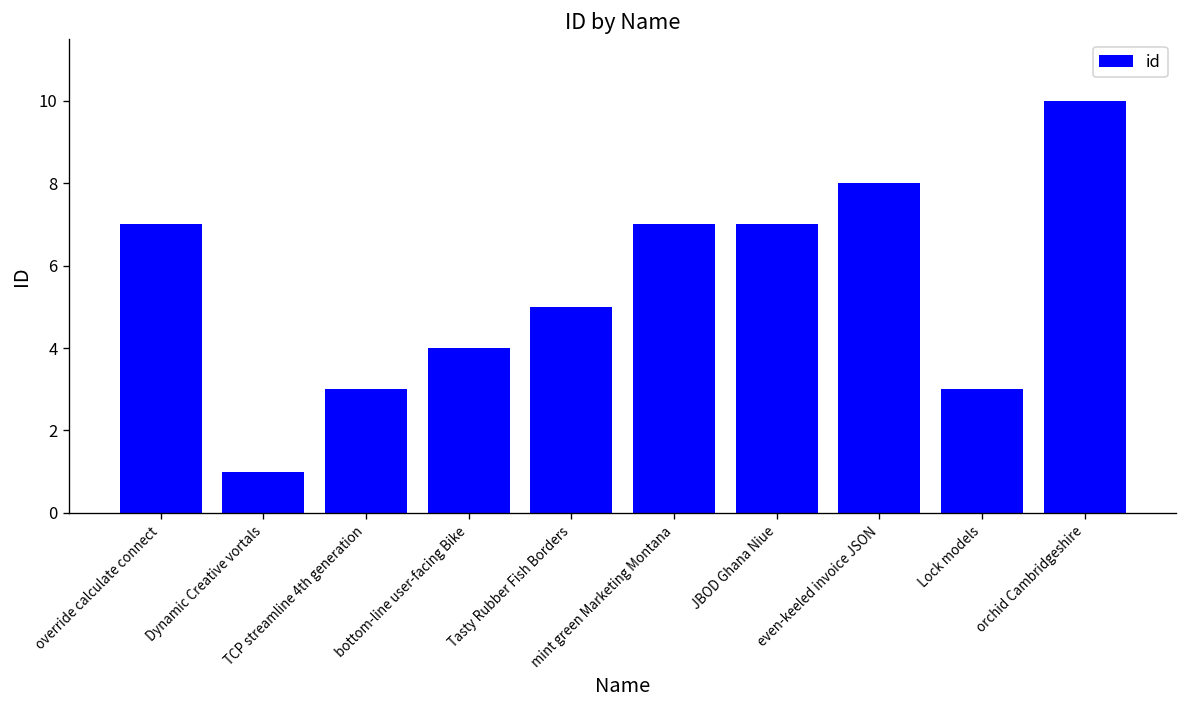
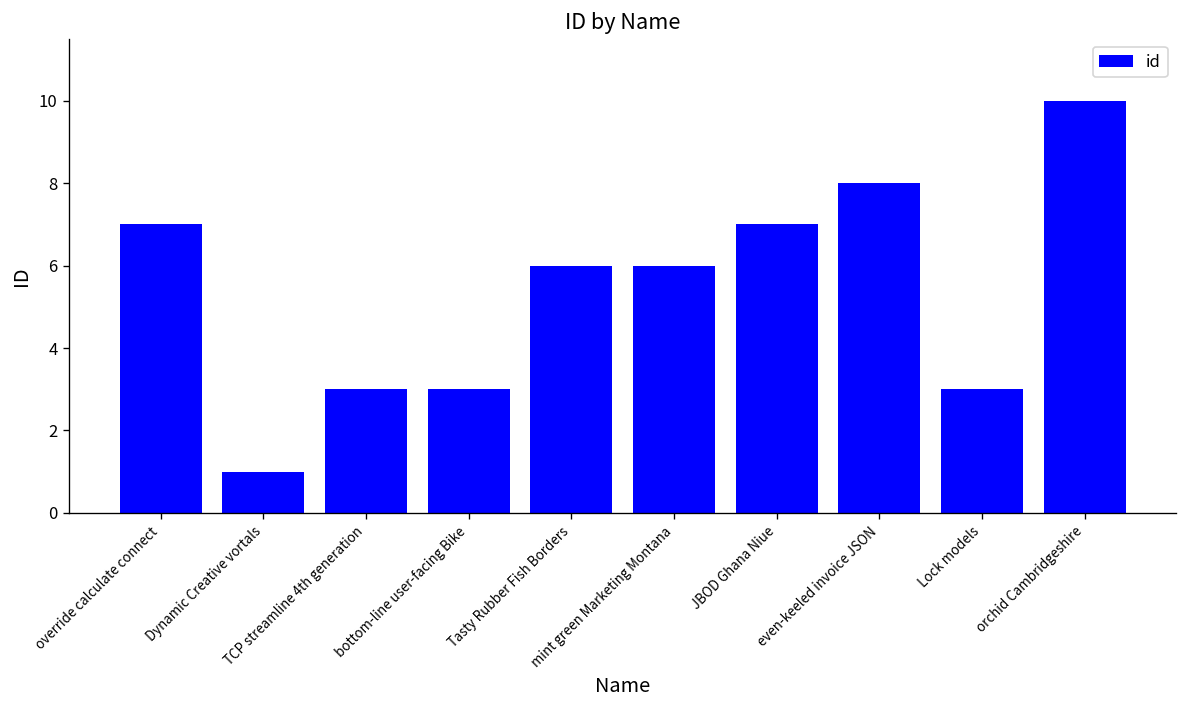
  {
    "override calculate connect": 7,
    "Dynamic Creative vortals": 1,
    "TCP streamline 4th generation": 3,
-   "bottom-line user-facing Bike": 4,
-   "Tasty Rubber Fish Borders": 5,
-   "mint green Marketing Montana": 7,
+   "bottom-line user-facing Bike": 3,
+   "Tasty Rubber Fish Borders": 6,
+   "mint green Marketing Montana": 6,
    "JBOD Ghana Niue": 7,
    "even-keeled invoice JSON": 8,
    "Lock models": 3,
    "orchid Cambridgeshire": 10
  }
